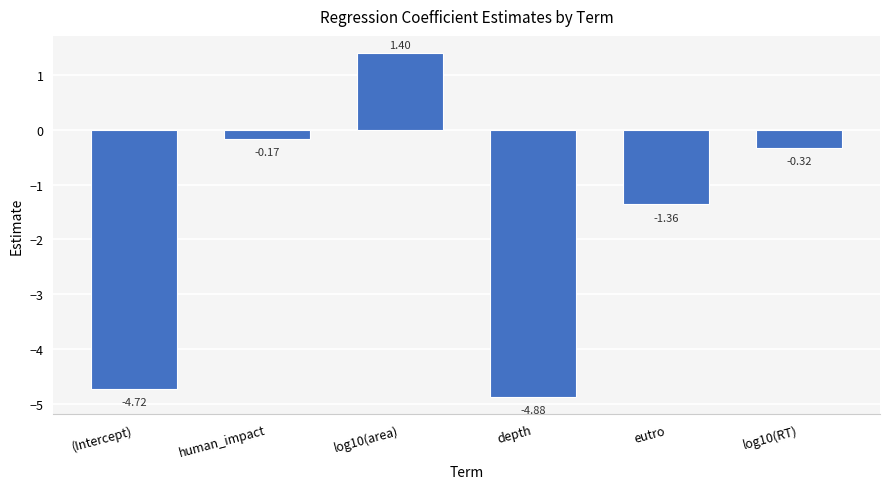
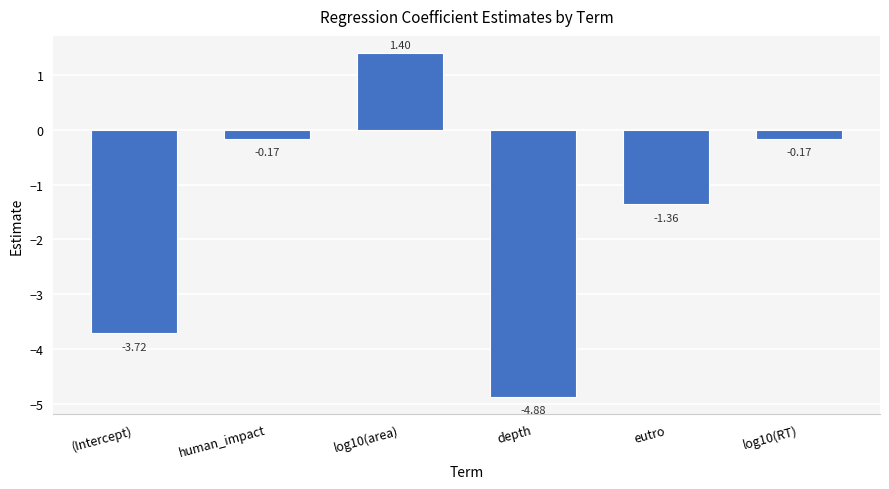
  {
-   "(Intercept)": -4.72,
+   "(Intercept)": -3.72,
    "human_impact": -0.17,
    "log10(area)": 1.40,
    "depth": -4.88,
    "eutro": -1.36,
-   "log10(RT)": -0.32
+   "log10(RT)": -0.17
  }
